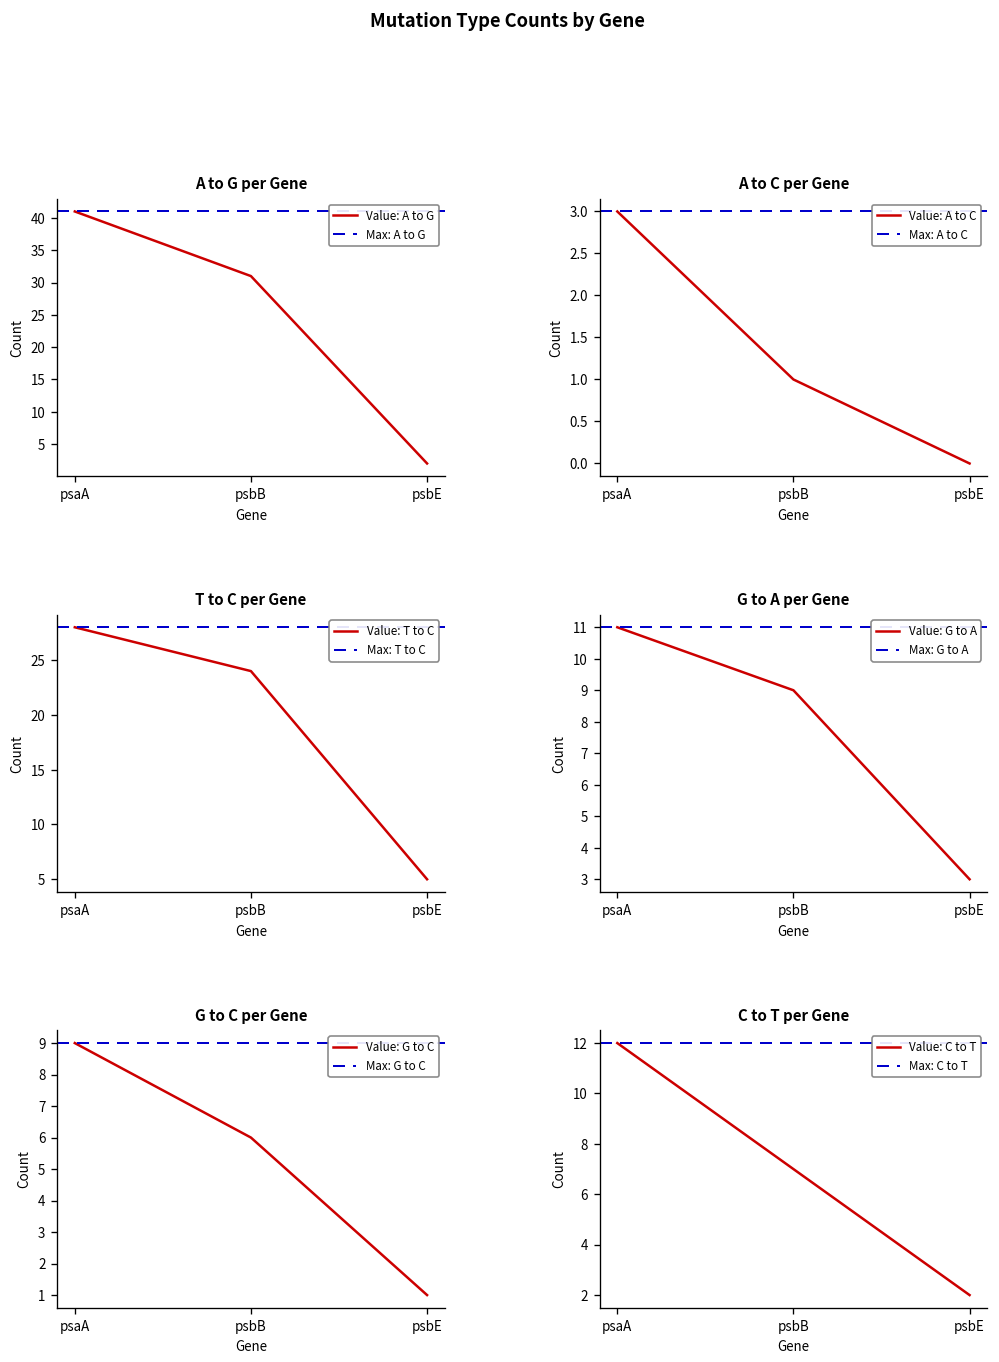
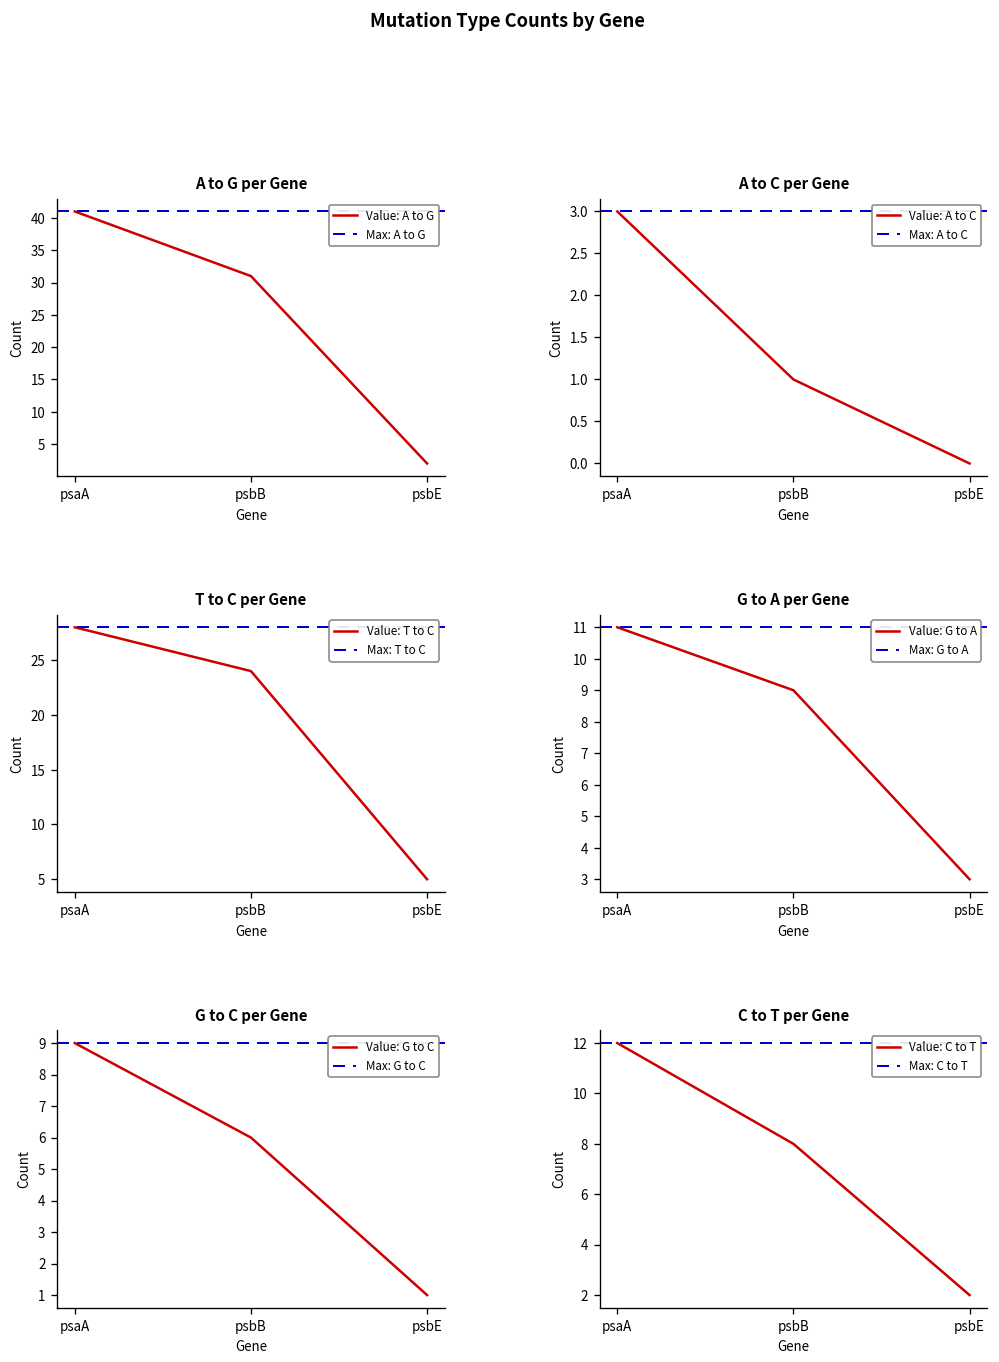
  {
    "A to G per Gene": {
      "psaA": 41,
      "psbB": 31,
      "psbE": 2
    },
    "A to C per Gene": {
      "psaA": 3.0,
      "psbB": 1.0,
      "psbE": 0.0
    },
    "T to C per Gene": {
      "psaA": 28,
      "psbB": 24,
      "psbE": 5
    },
    "G to A per Gene": {
      "psaA": 11.0,
      "psbB": 9.0,
      "psbE": 3.0
    },
    "G to C per Gene": {
      "psaA": 9.0,
      "psbB": 6.0,
      "psbE": 1.0
    },
    "C to T per Gene": {
      "psaA": 12,
-     "psbB": 7,
+     "psbB": 8,
      "psbE": 2
    }
  }
